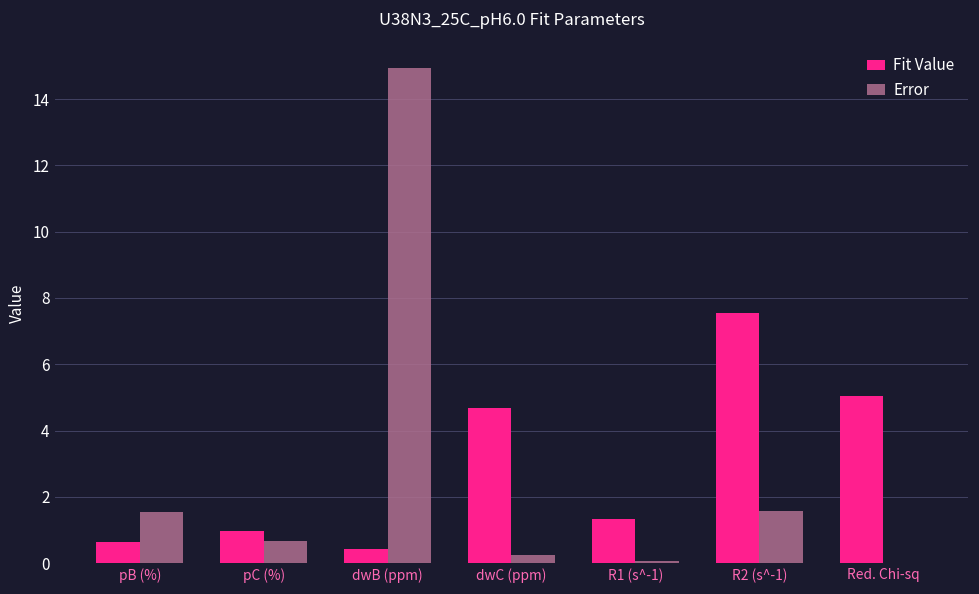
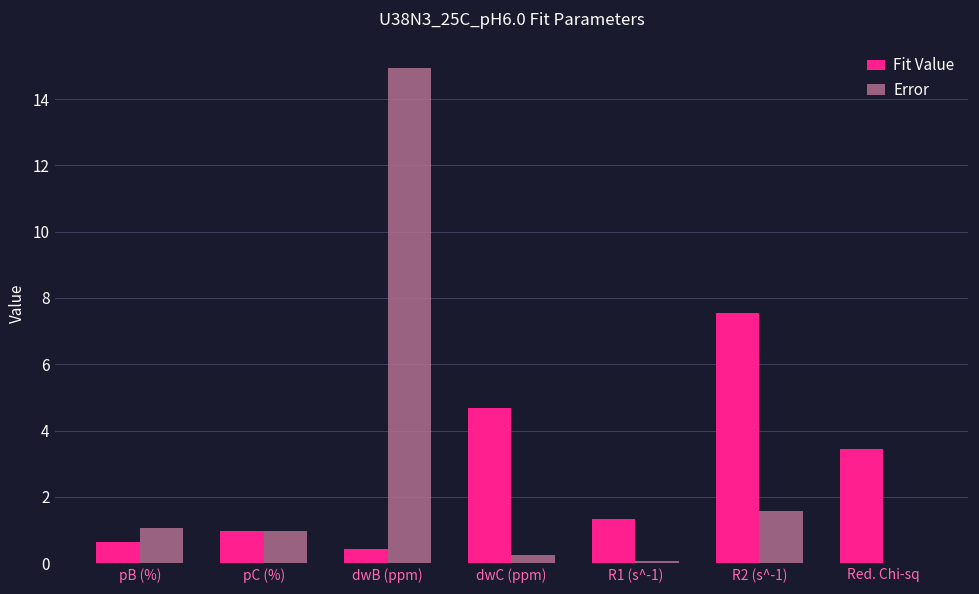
  {
    "Fit Value": {
      "pB (%)": 0.6,
      "pC (%)": 1.0,
      "dwB (ppm)": 0.4,
      "dwC (ppm)": 4.7,
      "R1 (s^-1)": 1.3,
      "R2 (s^-1)": 7.6,
-     "Red. Chi-sq": 5.0
+     "Red. Chi-sq": 3.4
    },
    "Error": {
-     "pB (%)": 1.5,
-     "pC (%)": 0.7,
+     "pB (%)": 1.1,
+     "pC (%)": 1.0,
      "dwB (ppm)": 14.9,
      "dwC (ppm)": 0.3,
      "R2 (s^-1)": 1.6,
      "Red. Chi-sq": 0.0
    }
  }
